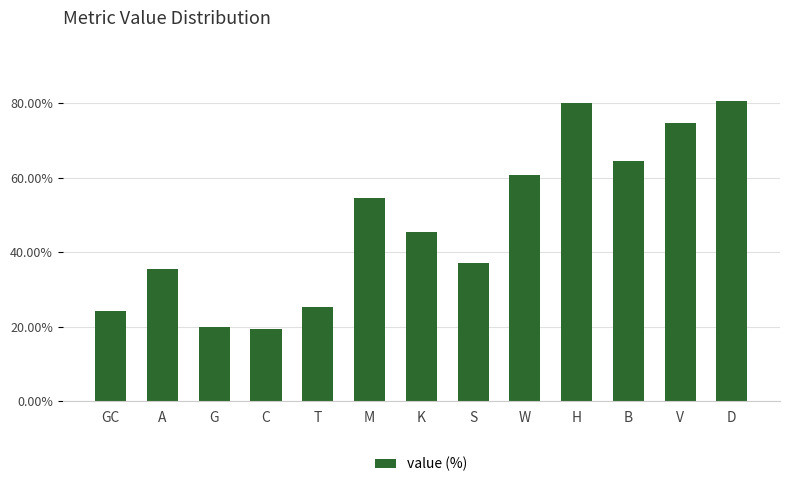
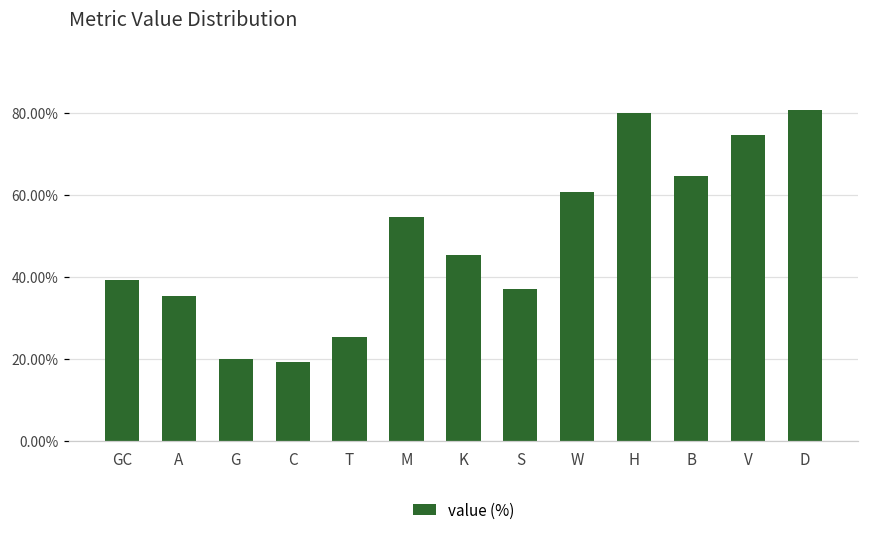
  {
-   "GC": "24%",
+   "GC": "39%",
    "A": "35%",
    "G": "20%",
    "C": "19%",
    "T": "25%",
    "M": "55%",
    "K": "45%",
    "S": "37%",
    "W": "61%",
    "H": "80%",
    "B": "65%",
    "V": "75%",
    "D": "81%"
  }
